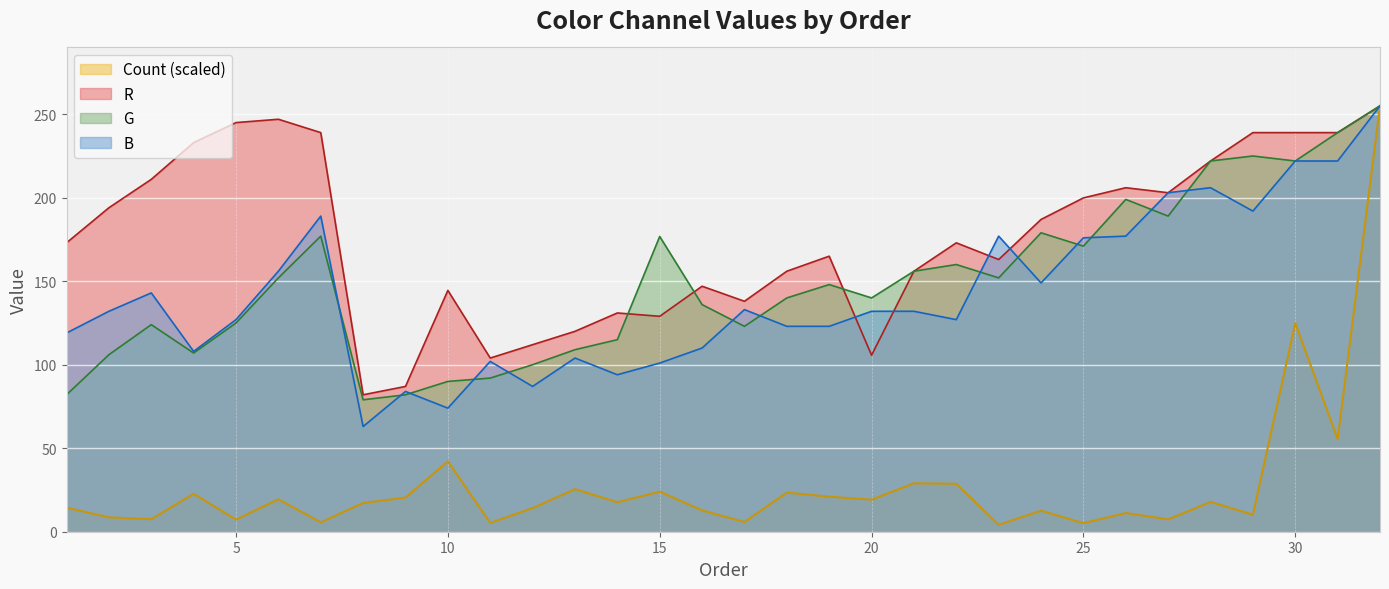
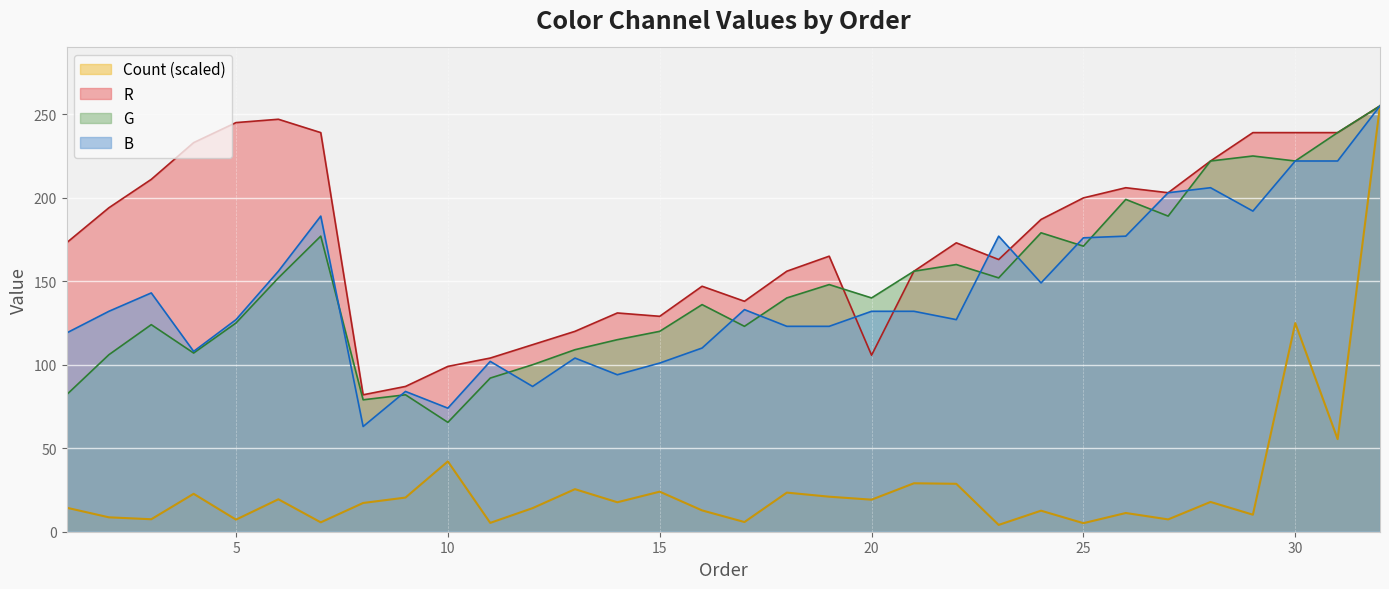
  {
    "Count (scaled)": {
      "5": 7,
      "10": 42,
      "15": 24,
      "20": 19,
      "25": 5,
      "30": 125
    },
    "R": {
      "5": 245,
-     "10": 145,
+     "10": 99,
      "15": 129,
      "20": 106,
      "25": 200,
      "30": 239
    },
    "G": {
      "5": 125,
-     "10": 90,
-     "15": 177,
+     "10": 66,
+     "15": 120,
      "20": 140,
      "25": 171
    },
    "B": {
      "5": 127,
      "10": 74,
      "15": 101,
      "20": 132,
      "25": 176
    }
  }
